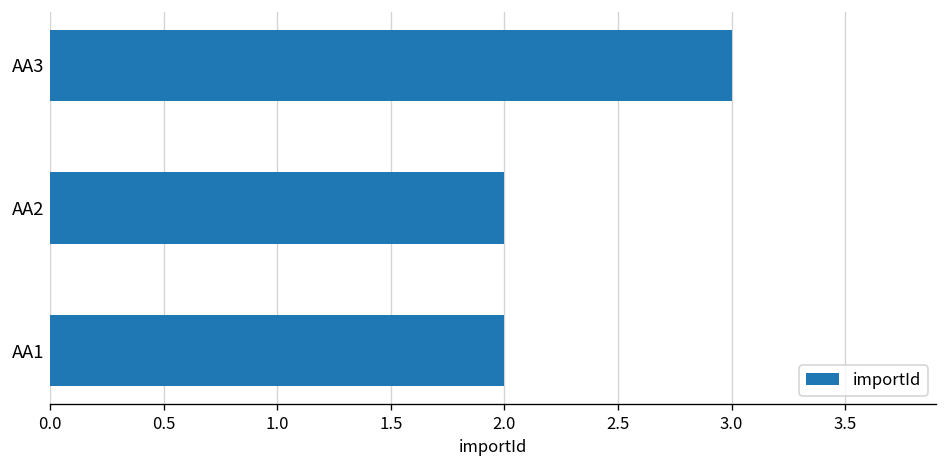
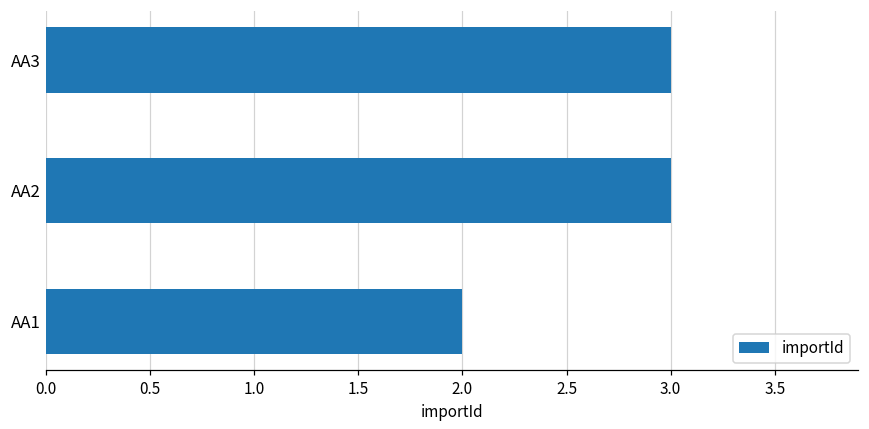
  {
    "AA3": 3,
-   "AA2": 2,
+   "AA2": 3,
    "AA1": 2
  }
